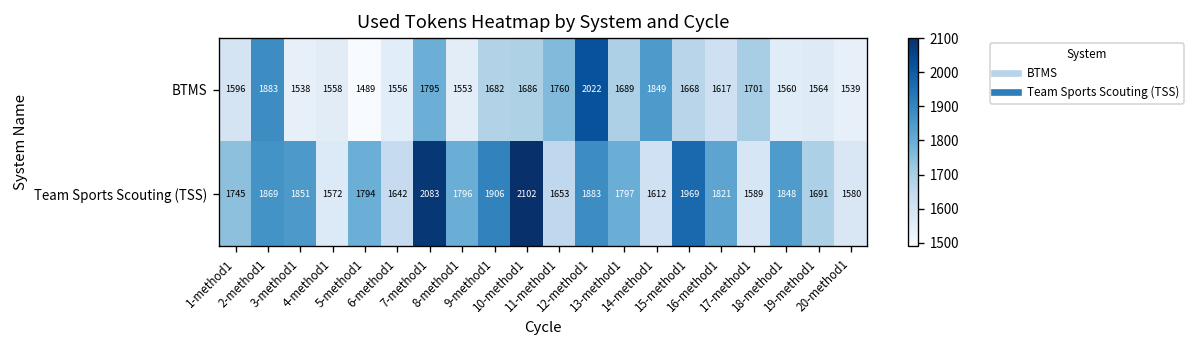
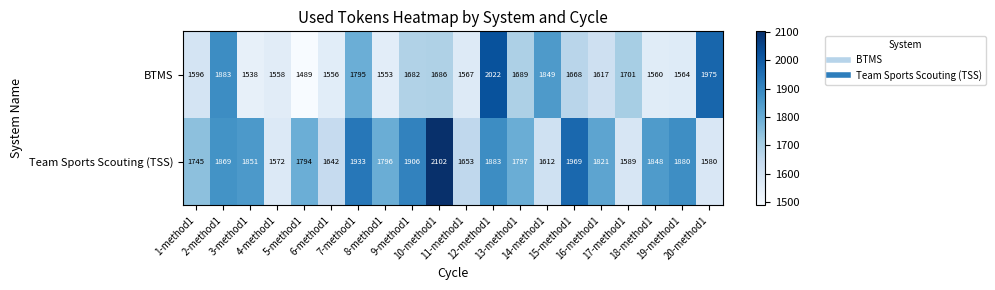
  {
    "BTMS": {
      "1-method1": 1596,
      "2-method1": 1883,
      "3-method1": 1538,
      "4-method1": 1558,
      "5-method1": 1489,
      "6-method1": 1556,
      "7-method1": 1795,
      "8-method1": 1553,
      "9-method1": 1682,
      "10-method1": 1686,
-     "11-method1": 1760,
+     "11-method1": 1567,
      "12-method1": 2022,
      "13-method1": 1689,
      "14-method1": 1849,
      "15-method1": 1668,
      "16-method1": 1617,
      "17-method1": 1701,
      "18-method1": 1560,
      "19-method1": 1564,
-     "20-method1": 1539
+     "20-method1": 1975
    },
    "Team Sports Scouting (TSS)": {
      "1-method1": 1745,
      "2-method1": 1869,
      "3-method1": 1851,
      "4-method1": 1572,
      "5-method1": 1794,
      "6-method1": 1642,
-     "7-method1": 2083,
+     "7-method1": 1933,
      "8-method1": 1796,
      "9-method1": 1906,
      "10-method1": 2102,
      "11-method1": 1653,
      "12-method1": 1883,
      "13-method1": 1797,
      "14-method1": 1612,
      "15-method1": 1969,
      "16-method1": 1821,
      "17-method1": 1589,
      "18-method1": 1848,
-     "19-method1": 1691,
+     "19-method1": 1880,
      "20-method1": 1580
    }
  }
